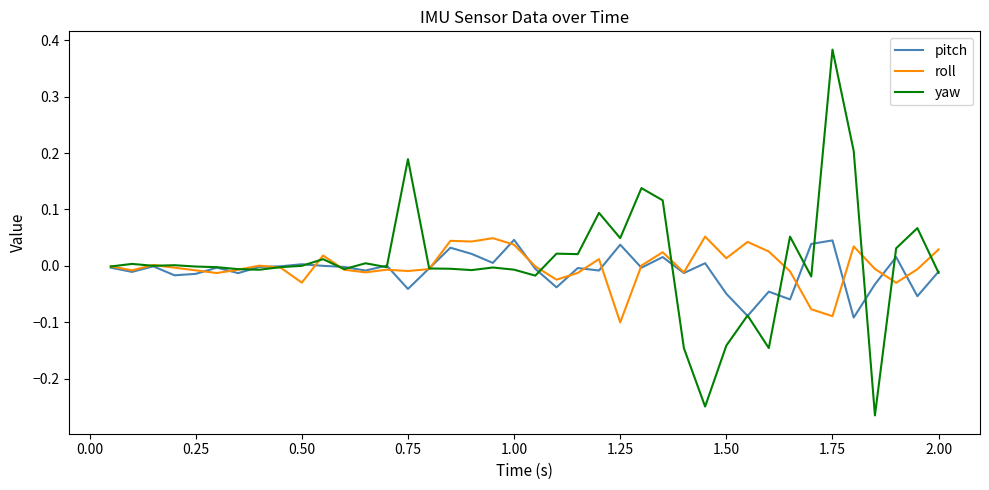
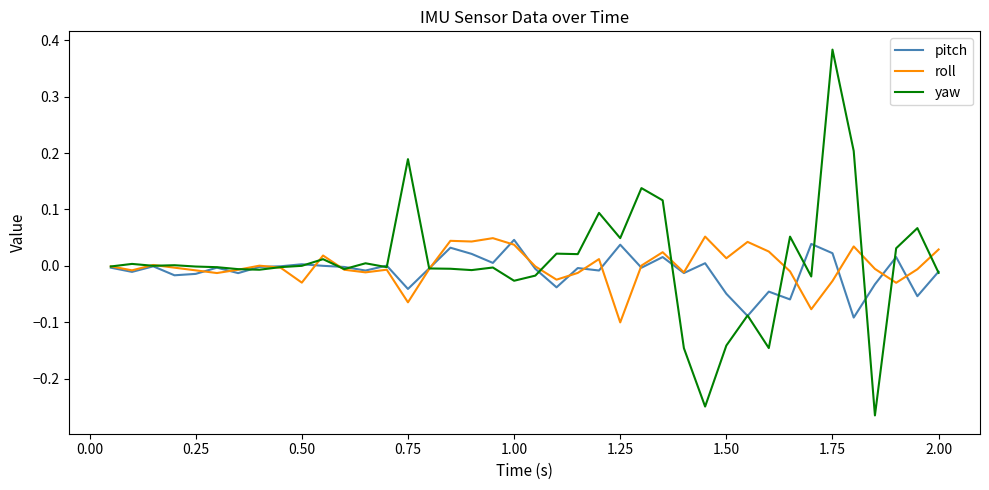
  {
    "pitch": {
      "0.25": -0.01,
      "0.75": -0.04,
      "1.00": 0.05,
      "1.25": 0.04,
      "1.50": -0.05,
-     "1.75": 0.05
+     "1.75": 0.02
    },
    "roll": {
      "0.25": -0.01,
      "0.50": -0.03,
-     "0.75": -0.01,
+     "0.75": -0.06,
      "1.00": 0.04,
      "1.25": -0.10,
      "1.50": 0.01,
-     "1.75": -0.09,
+     "1.75": -0.03,
      "2.00": 0.03
    },
    "yaw": {
      "0.25": 0.00,
      "0.75": 0.19,
-     "1.00": -0.01,
+     "1.00": -0.03,
      "1.25": 0.05,
      "1.50": -0.14,
      "1.75": 0.38
    }
  }
